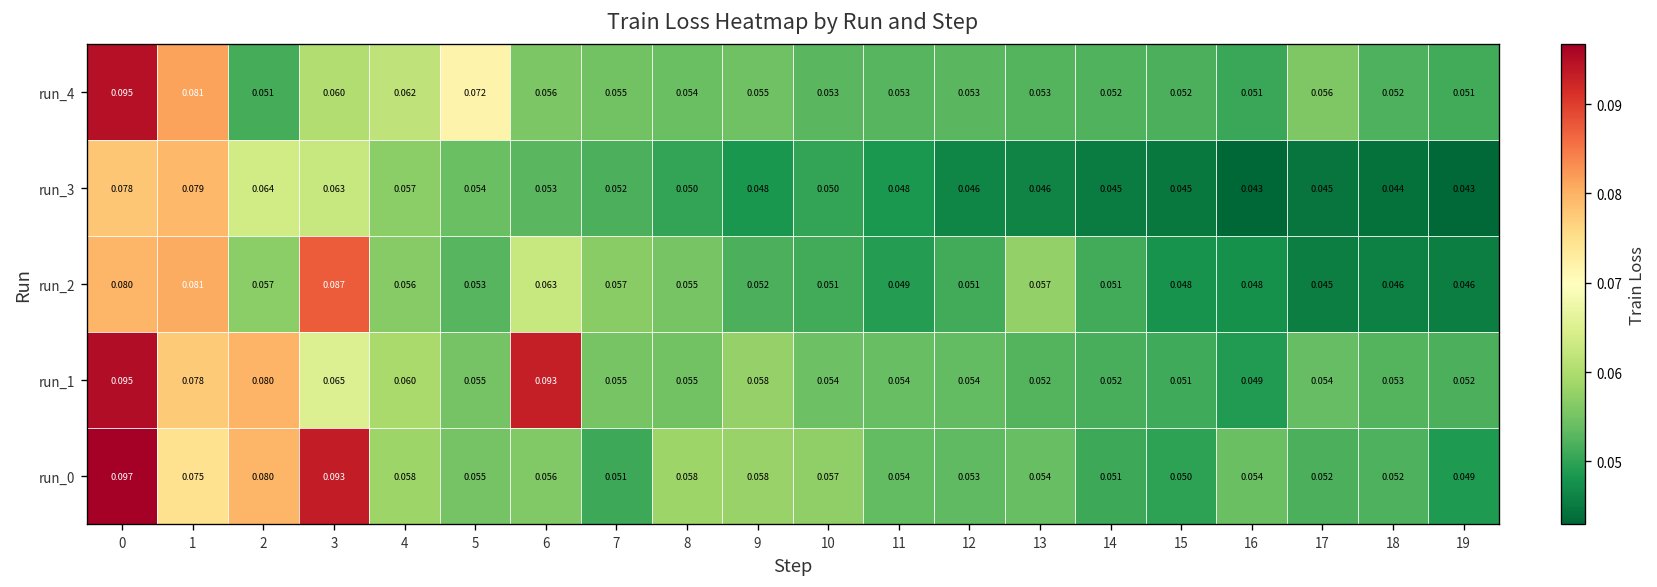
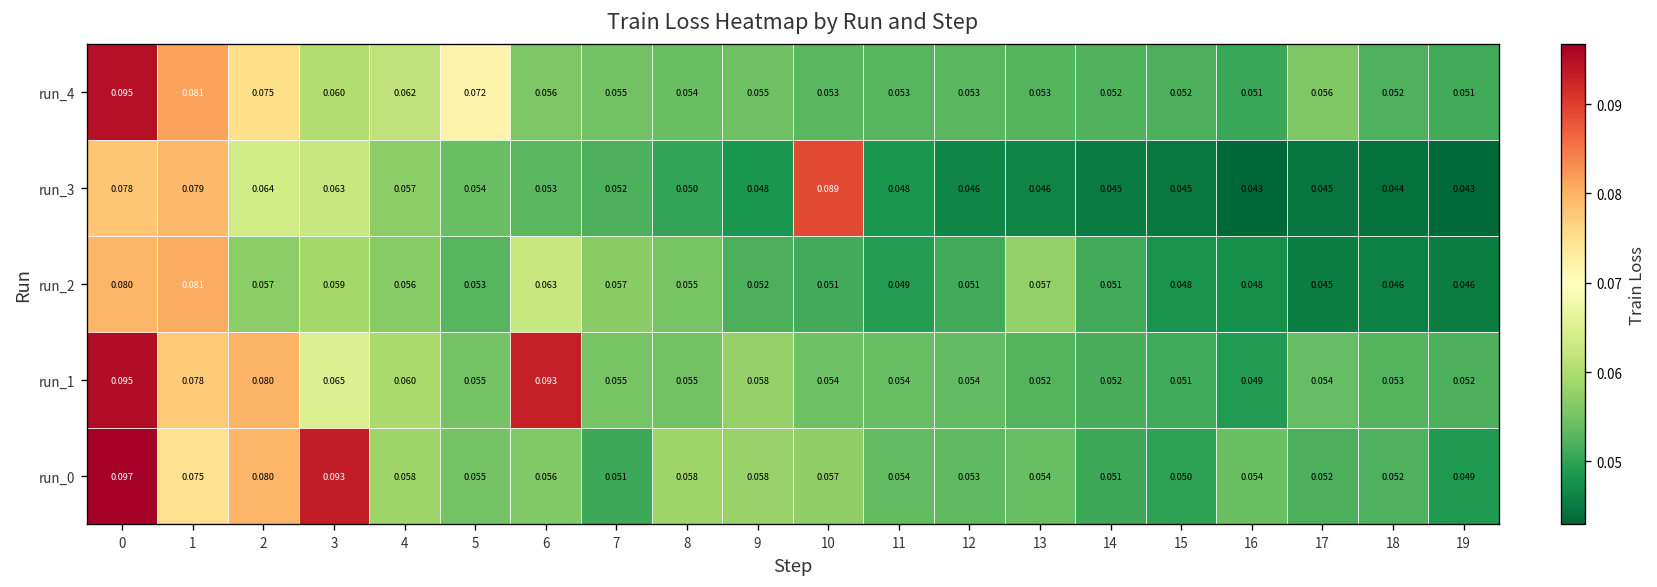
  {
    "run_4": {
      "0": 0.095,
      "1": 0.081,
-     "2": 0.051,
+     "2": 0.075,
      "3": 0.060,
      "4": 0.062,
      "5": 0.072,
      "6": 0.056,
      "7": 0.055,
      "8": 0.054,
      "9": 0.055,
      "10": 0.053,
      "11": 0.053,
      "12": 0.053,
      "13": 0.053,
      "14": 0.052,
      "15": 0.052,
      "16": 0.051,
      "17": 0.056,
      "18": 0.052,
      "19": 0.051
    },
    "run_3": {
      "0": 0.078,
      "1": 0.079,
      "2": 0.064,
      "3": 0.063,
      "4": 0.057,
      "5": 0.054,
      "6": 0.053,
      "7": 0.052,
      "8": 0.050,
      "9": 0.048,
-     "10": 0.050,
+     "10": 0.089,
      "11": 0.048,
      "12": 0.046,
      "13": 0.046,
      "14": 0.045,
      "15": 0.045,
      "16": 0.043,
      "17": 0.045,
      "18": 0.044,
      "19": 0.043
    },
    "run_2": {
      "0": 0.080,
      "1": 0.081,
      "2": 0.057,
-     "3": 0.087,
+     "3": 0.059,
      "4": 0.056,
      "5": 0.053,
      "6": 0.063,
      "7": 0.057,
      "8": 0.055,
      "9": 0.052,
      "10": 0.051,
      "11": 0.049,
      "12": 0.051,
      "13": 0.057,
      "14": 0.051,
      "15": 0.048,
      "16": 0.048,
      "17": 0.045,
      "18": 0.046,
      "19": 0.046
    },
    "run_1": {
      "0": 0.095,
      "1": 0.078,
      "2": 0.080,
      "3": 0.065,
      "4": 0.060,
      "5": 0.055,
      "6": 0.093,
      "7": 0.055,
      "8": 0.055,
      "9": 0.058,
      "10": 0.054,
      "11": 0.054,
      "12": 0.054,
      "13": 0.052,
      "14": 0.052,
      "15": 0.051,
      "16": 0.049,
      "17": 0.054,
      "18": 0.053,
      "19": 0.052
    },
    "run_0": {
      "0": 0.097,
      "1": 0.075,
      "2": 0.080,
      "3": 0.093,
      "4": 0.058,
      "5": 0.055,
      "6": 0.056,
      "7": 0.051,
      "8": 0.058,
      "9": 0.058,
      "10": 0.057,
      "11": 0.054,
      "12": 0.053,
      "13": 0.054,
      "14": 0.051,
      "15": 0.050,
      "16": 0.054,
      "17": 0.052,
      "18": 0.052,
      "19": 0.049
    }
  }
